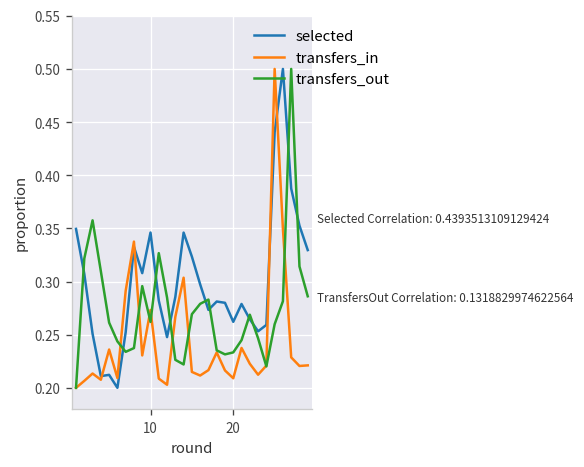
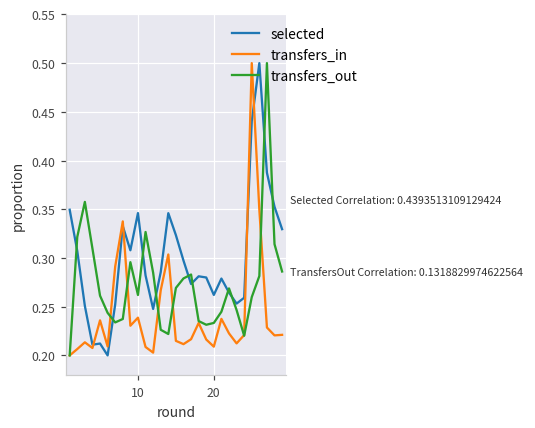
  {
    "selected": {
      "10": 0.35,
      "20": 0.26
    },
    "transfers_in": {
-     "10": 0.27,
+     "10": 0.24,
      "20": 0.21
    },
    "transfers_out": {
      "10": 0.26,
      "20": 0.23
    }
  }
